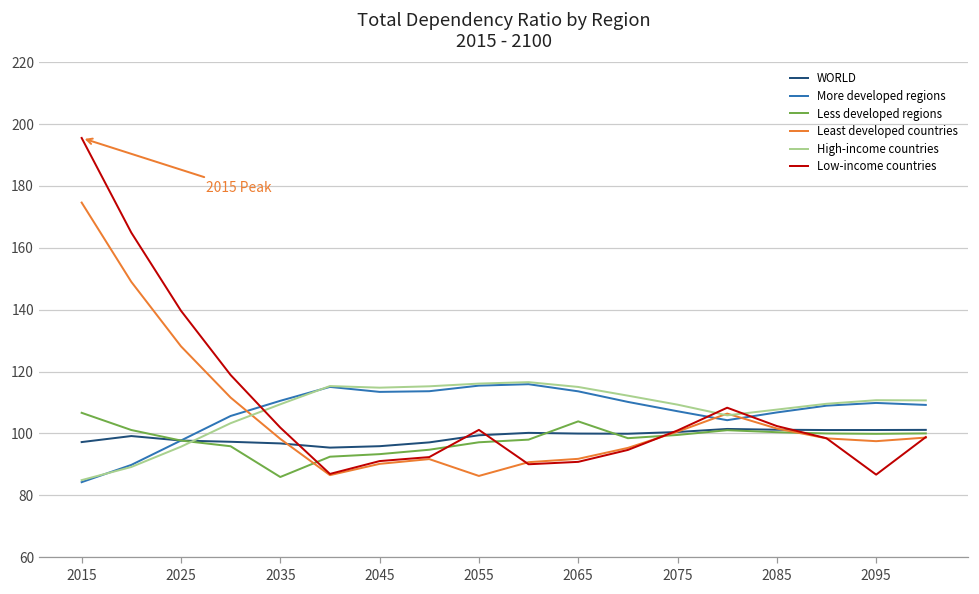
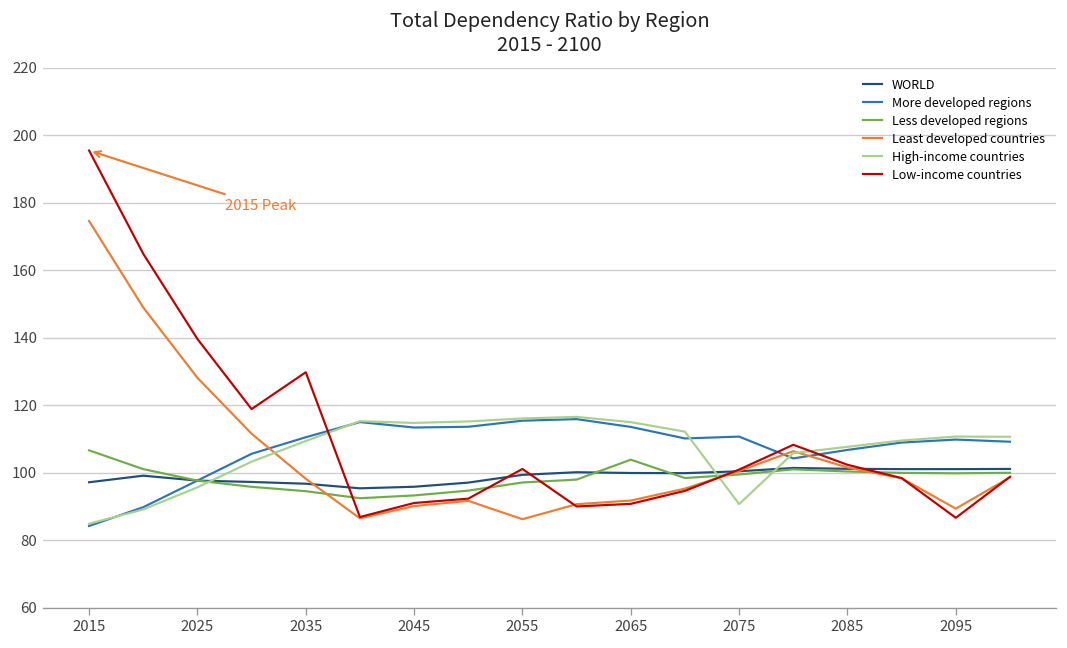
  {
    "WORLD": {
      "2015": 97,
      "2035": 97,
      "2045": 96,
      "2055": 99,
      "2065": 100,
      "2095": 101
    },
    "More developed regions": {
      "2035": 111,
      "2045": 113,
      "2065": 114,
-     "2075": 107
+     "2075": 111
    },
    "Less developed regions": {
      "2015": 107,
-     "2035": 86,
+     "2035": 95,
      "2045": 93,
      "2055": 97,
      "2065": 104,
      "2075": 100,
      "2095": 100
    },
    "Least developed countries": {
      "2015": 175,
      "2025": 128,
      "2035": 98,
      "2055": 86,
      "2065": 92,
-     "2095": 98
+     "2095": 89
    },
    "High-income countries": {
      "2025": 96,
      "2035": 109,
      "2045": 115,
      "2065": 115,
-     "2075": 109
+     "2075": 91
    },
    "Low-income countries": {
      "2025": 140,
-     "2035": 102,
+     "2035": 130,
      "2055": 101,
      "2065": 91,
      "2095": 87
    }
  }
